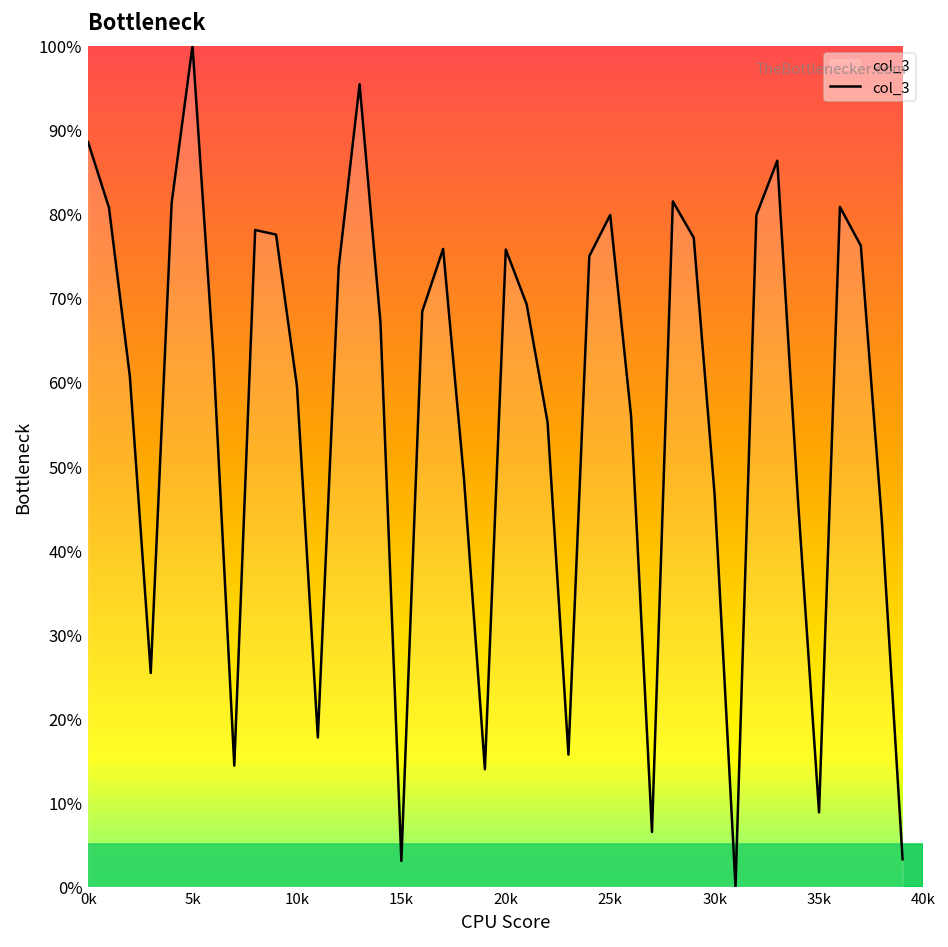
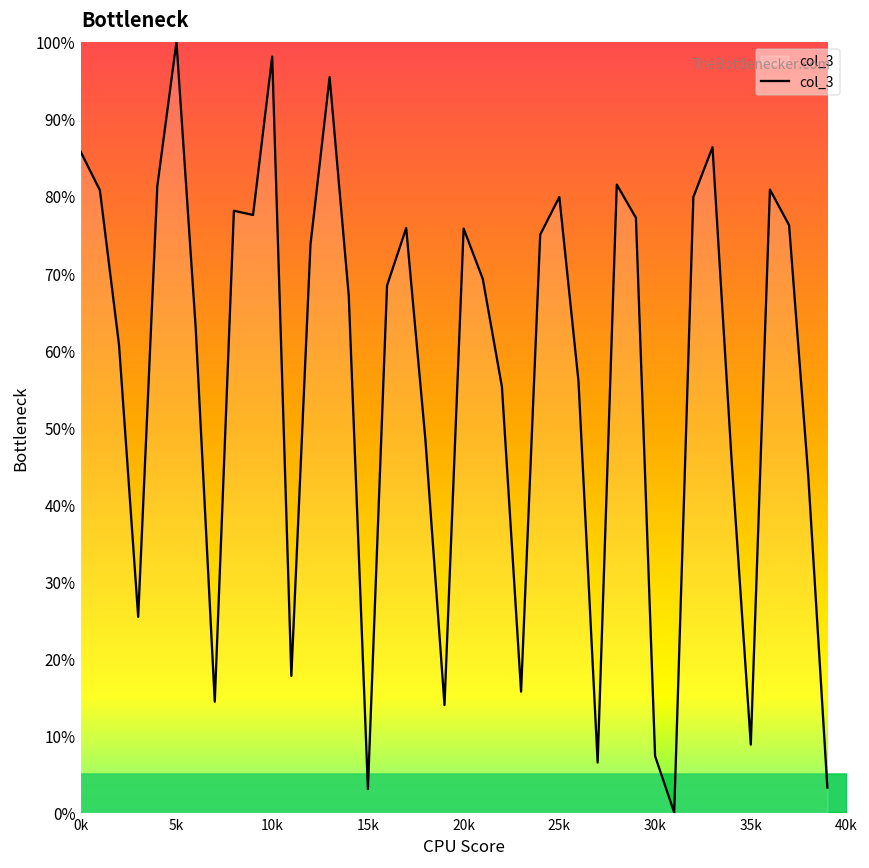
  {
-   "0k": "89%",
+   "0k": "86%",
    "5k": "100%",
-   "10k": "59%",
+   "10k": "98%",
    "20k": "76%",
    "25k": "80%",
-   "30k": "47%",
+   "30k": "7%",
    "35k": "9%"
  }
